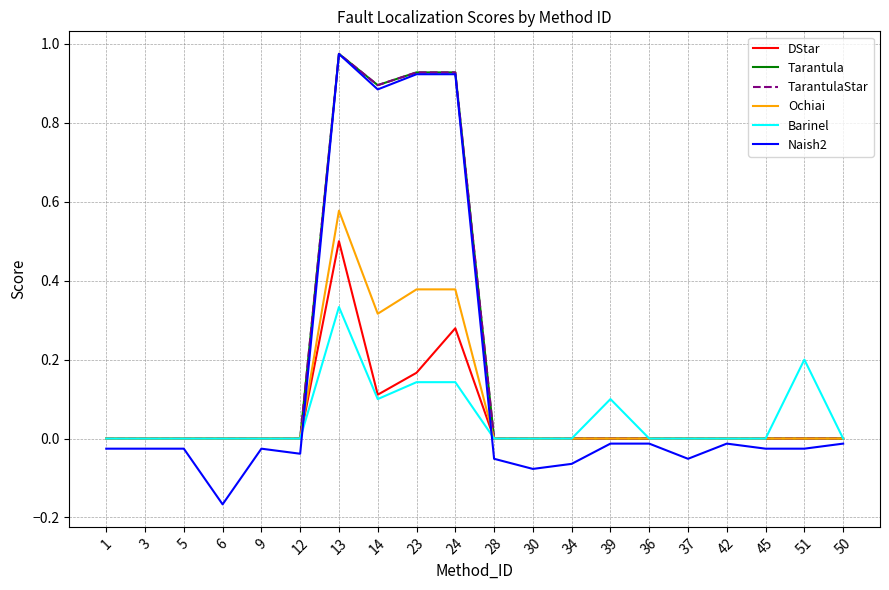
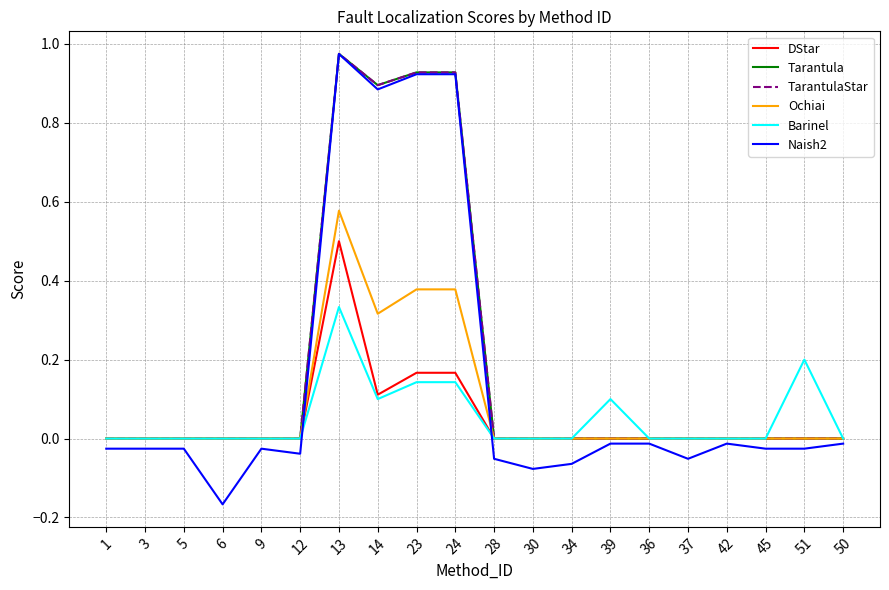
  {
    "DStar": {
      "13": 0.50,
      "14": 0.11,
      "23": 0.17,
-     "24": 0.28
+     "24": 0.17
    },
    "TarantulaStar": {
      "14": 0.90
    },
    "Ochiai": {
      "13": 0.58,
      "14": 0.32,
      "23": 0.38,
      "24": 0.38
    },
    "Barinel": {
      "13": 0.33,
      "14": 0.10,
      "23": 0.14,
      "24": 0.14,
      "39": 0.10,
      "51": 0.20
    },
    "Naish2": {
      "1": -0.03,
      "3": -0.03,
      "5": -0.03,
      "6": -0.17,
      "9": -0.03,
      "12": -0.04,
      "14": 0.88,
      "28": -0.05,
      "30": -0.08,
      "34": -0.06,
      "39": -0.01,
      "36": -0.01,
      "37": -0.05,
      "42": -0.01,
      "45": -0.03,
      "51": -0.03,
      "50": -0.01
    }
  }
